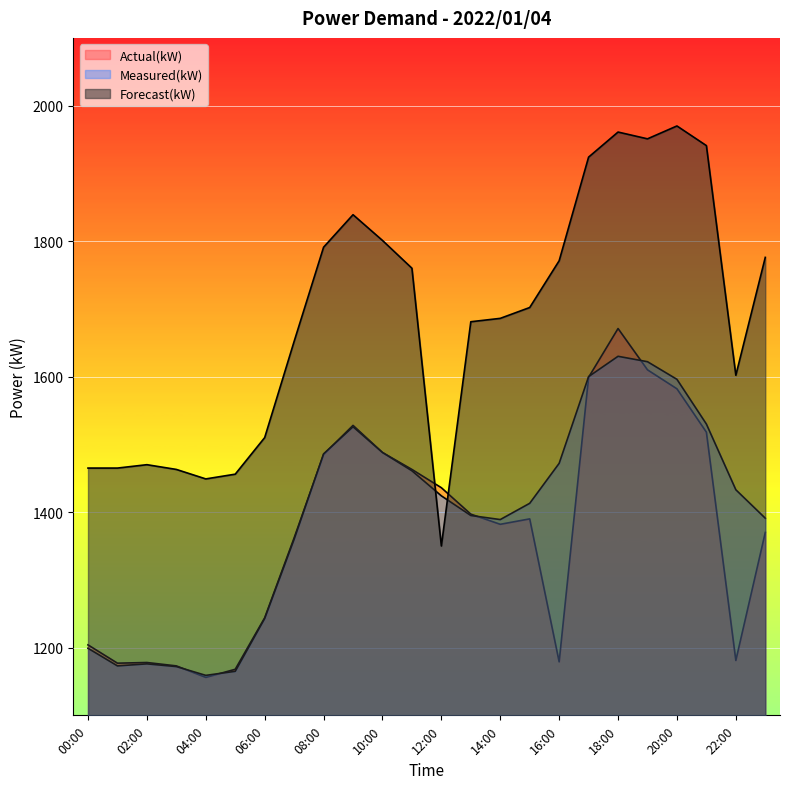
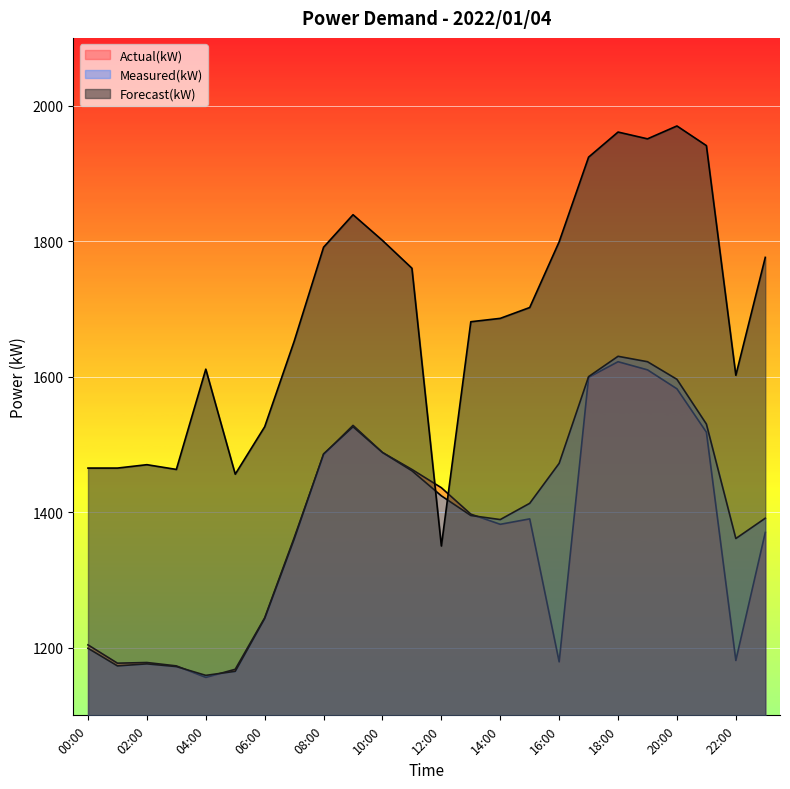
  {
    "Actual(kW)": {
      "00:00": 1200,
      "12:00": 1440,
      "14:00": 1380,
      "16:00": 1180,
-     "18:00": 1670,
+     "18:00": 1620,
      "20:00": 1580,
      "22:00": 1180
    },
    "Measured(kW)": {
      "00:00": 1200,
      "12:00": 1420,
      "14:00": 1390,
      "16:00": 1470,
      "18:00": 1630,
      "20:00": 1600,
-     "22:00": 1430
+     "22:00": 1360
    },
    "Forecast(kW)": {
      "00:00": 1470,
      "02:00": 1470,
-     "04:00": 1450,
-     "06:00": 1510,
+     "04:00": 1610,
+     "06:00": 1530,
      "08:00": 1790,
      "10:00": 1800,
      "12:00": 1350,
      "14:00": 1690,
-     "16:00": 1770,
+     "16:00": 1800,
      "18:00": 1960,
      "20:00": 1970,
      "22:00": 1600
    }
  }
